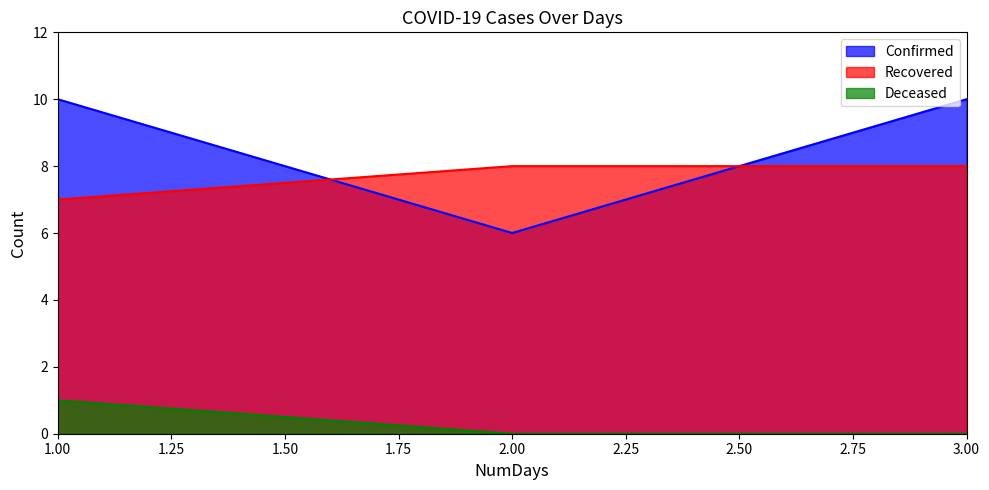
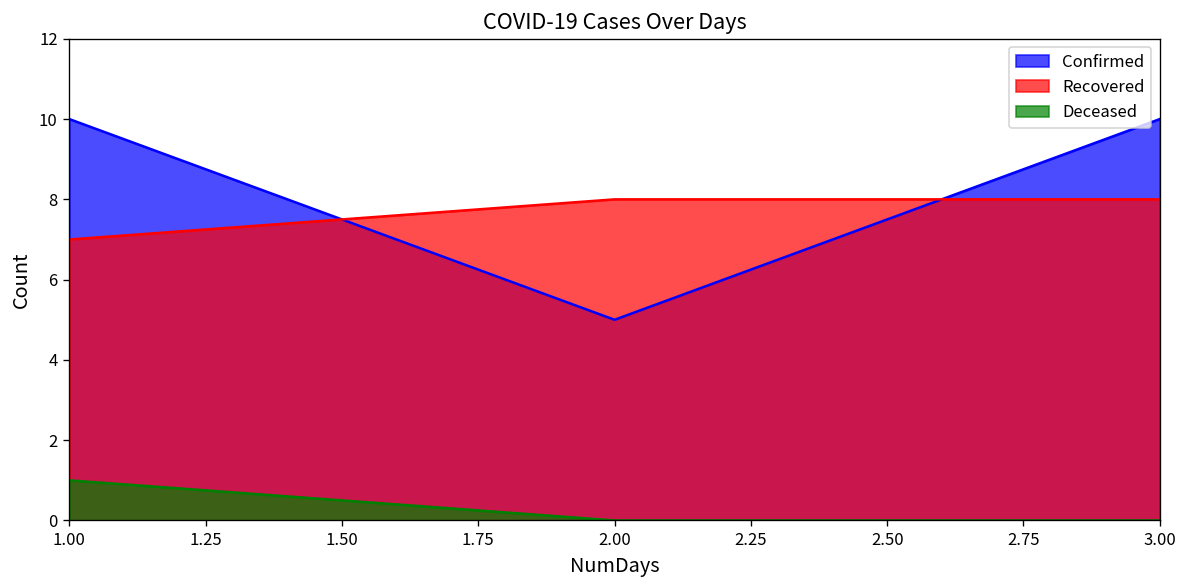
  {
    "Confirmed": {
      "1.00": 10,
-     "2.00": 6,
+     "2.00": 5,
      "3.00": 10
    },
    "Recovered": {
      "1.00": 7,
      "2.00": 8,
      "3.00": 8
    },
    "Deceased": {
      "1.00": 1,
      "2.00": 0,
      "3.00": 0
    }
  }
